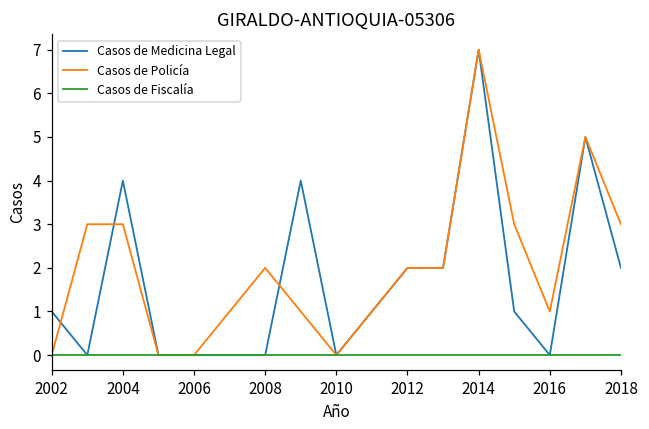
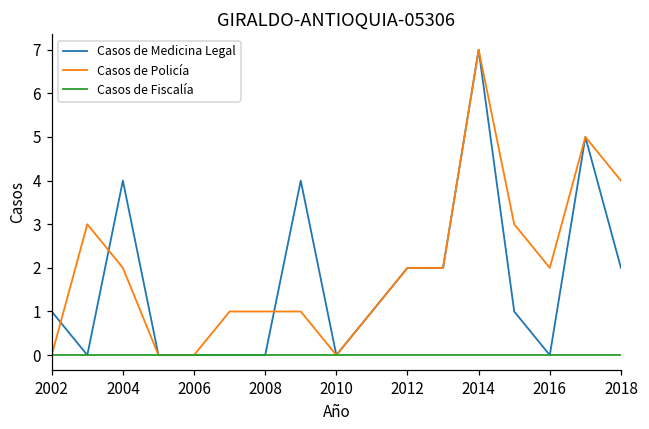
  {
    "Casos de Medicina Legal": {
      "2002": 1,
      "2004": 4,
      "2018": 2
    },
    "Casos de Policía": {
-     "2004": 3,
-     "2008": 2,
-     "2016": 1,
-     "2018": 3
+     "2004": 2,
+     "2008": 1,
+     "2016": 2,
+     "2018": 4
    },
    "Casos de Fiscalía": {
      "2004": 0,
      "2012": 0,
      "2014": 0,
      "2018": 0
    }
  }
